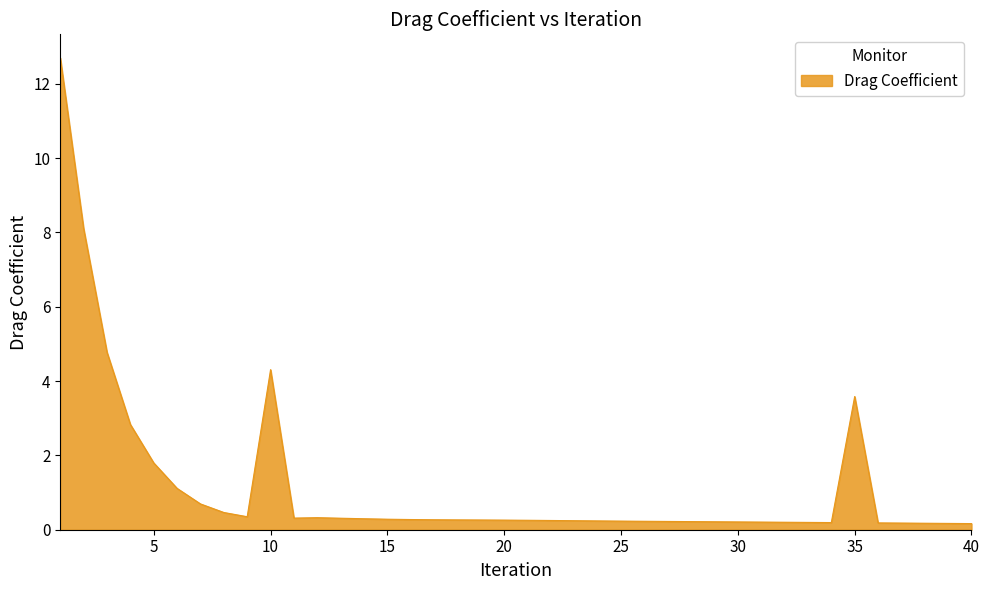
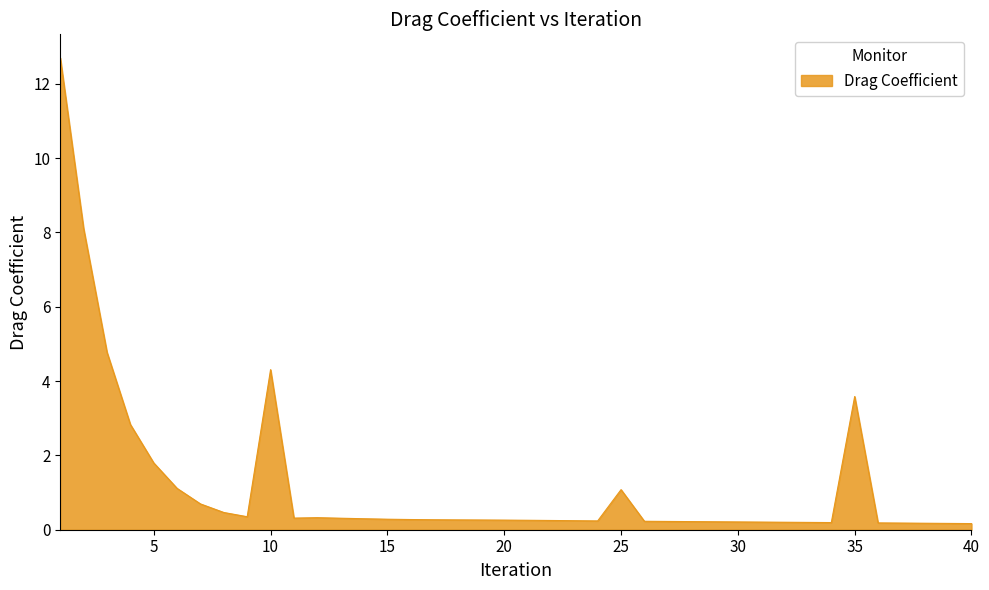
  {
    "5": 1.8,
    "10": 4.3,
    "15": 0.3,
    "20": 0.3,
-   "25": 0.2,
+   "25": 1.1,
    "30": 0.2,
    "35": 3.6,
    "40": 0.2
  }
